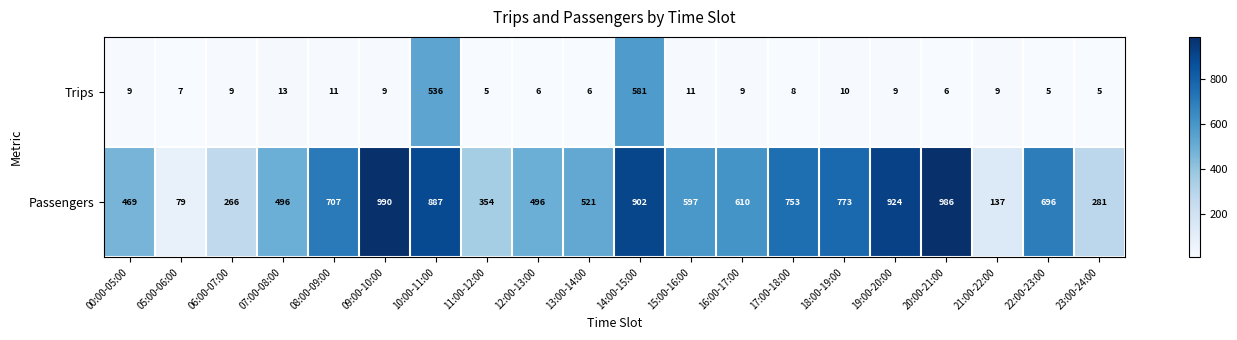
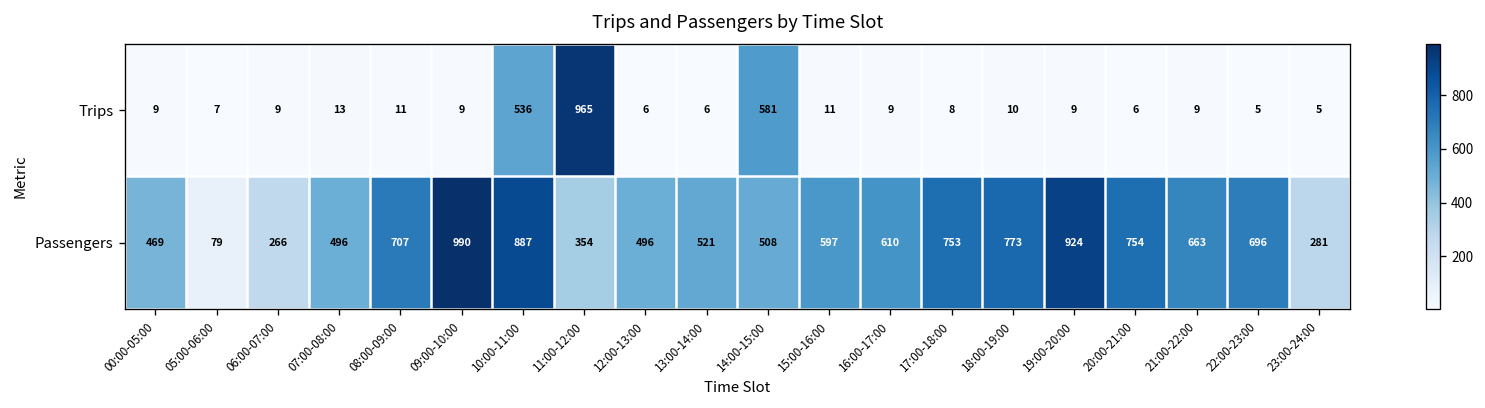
  {
    "Trips": {
      "00:00-05:00": 9,
      "05:00-06:00": 7,
      "06:00-07:00": 9,
      "07:00-08:00": 13,
      "08:00-09:00": 11,
      "09:00-10:00": 9,
      "10:00-11:00": 536,
-     "11:00-12:00": 5,
+     "11:00-12:00": 965,
      "12:00-13:00": 6,
      "13:00-14:00": 6,
      "14:00-15:00": 581,
      "15:00-16:00": 11,
      "16:00-17:00": 9,
      "17:00-18:00": 8,
      "18:00-19:00": 10,
      "19:00-20:00": 9,
      "20:00-21:00": 6,
      "21:00-22:00": 9,
      "22:00-23:00": 5,
      "23:00-24:00": 5
    },
    "Passengers": {
      "00:00-05:00": 469,
      "05:00-06:00": 79,
      "06:00-07:00": 266,
      "07:00-08:00": 496,
      "08:00-09:00": 707,
      "09:00-10:00": 990,
      "10:00-11:00": 887,
      "11:00-12:00": 354,
      "12:00-13:00": 496,
      "13:00-14:00": 521,
-     "14:00-15:00": 902,
+     "14:00-15:00": 508,
      "15:00-16:00": 597,
      "16:00-17:00": 610,
      "17:00-18:00": 753,
      "18:00-19:00": 773,
      "19:00-20:00": 924,
-     "20:00-21:00": 986,
-     "21:00-22:00": 137,
+     "20:00-21:00": 754,
+     "21:00-22:00": 663,
      "22:00-23:00": 696,
      "23:00-24:00": 281
    }
  }
